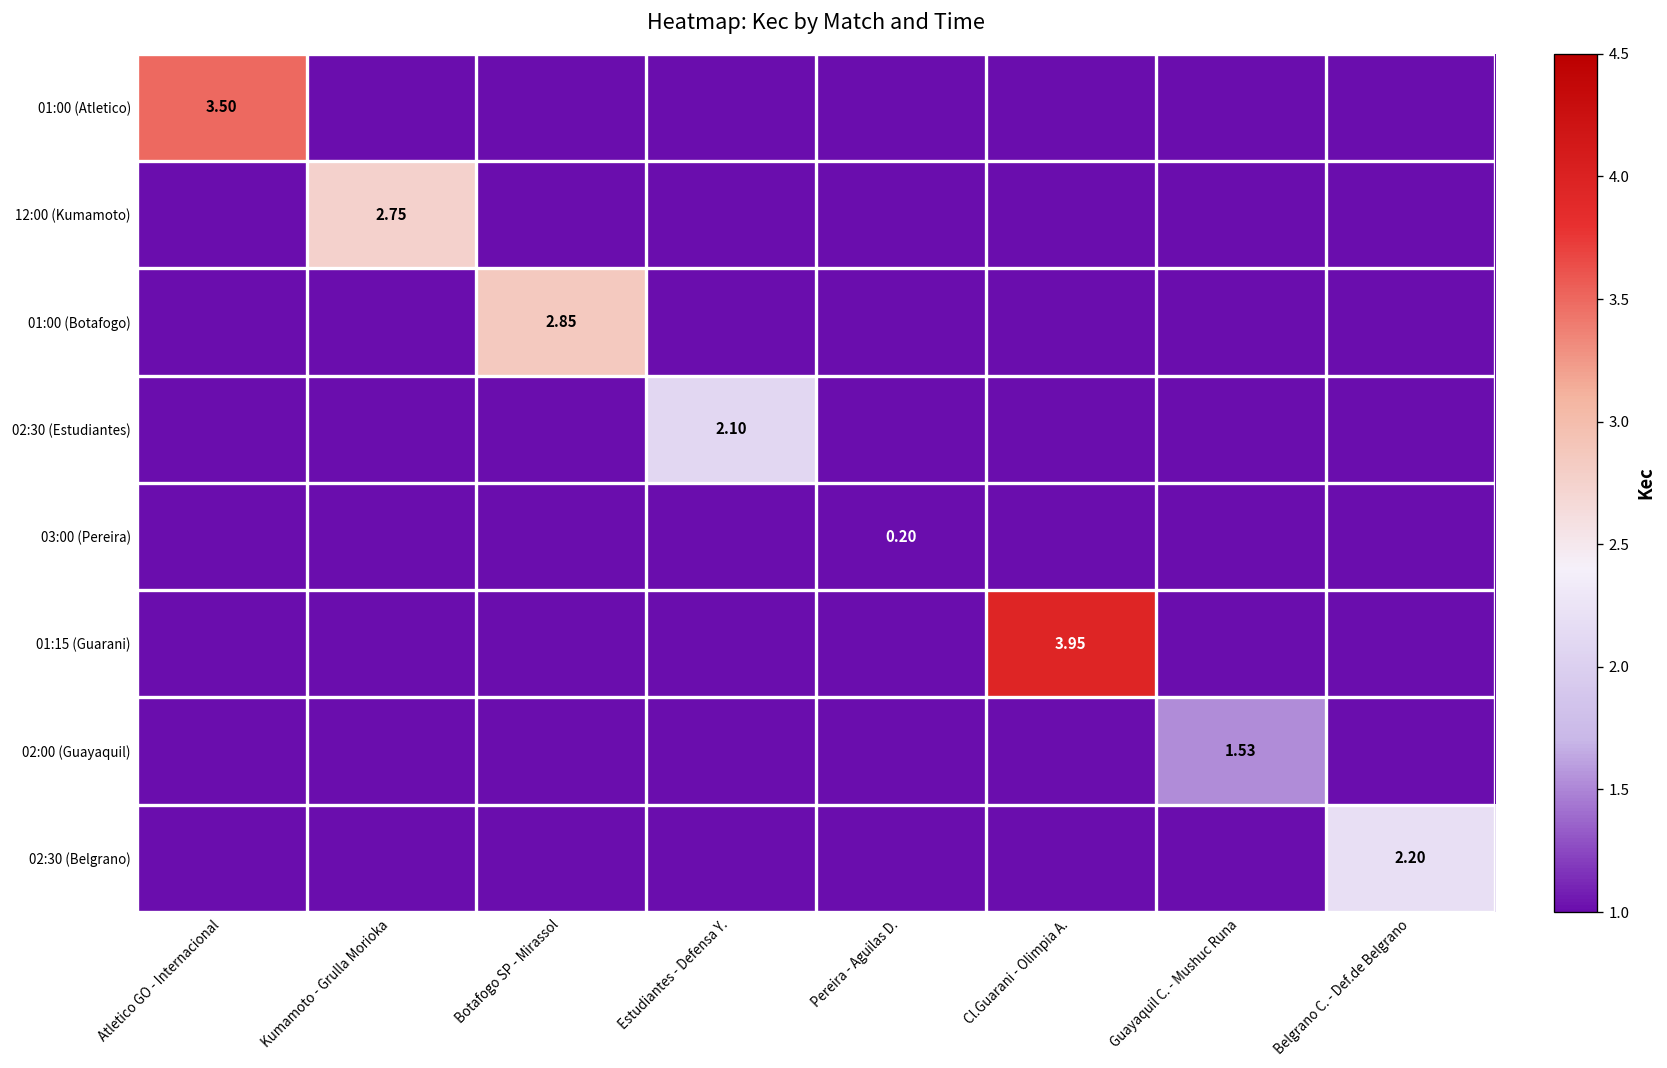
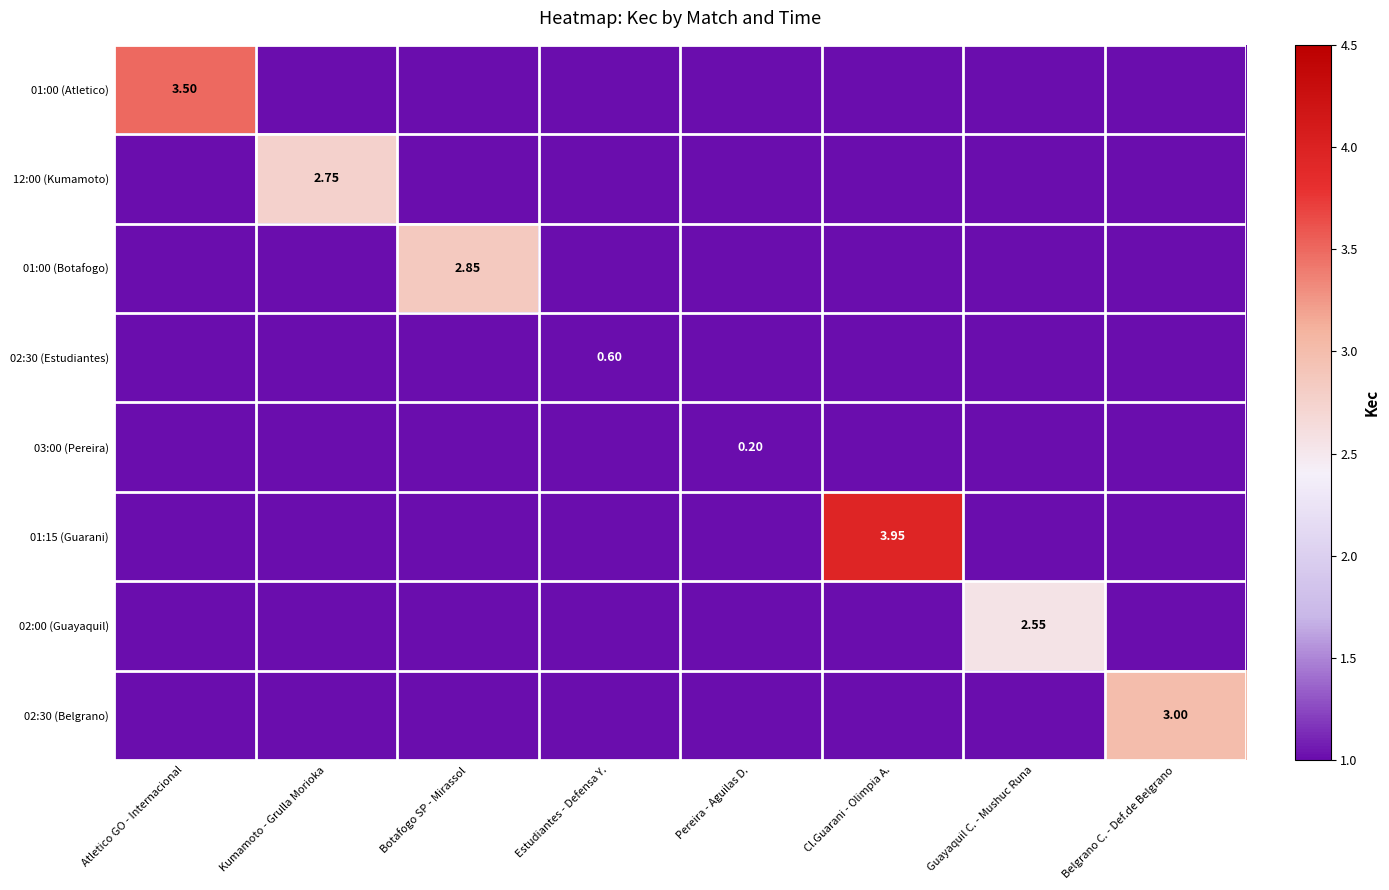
  {
    "01:00 (Atletico)": {
      "Atletico GO - Internacional": 3.50
    },
    "12:00 (Kumamoto)": {
      "Kumamoto - Grulla Morioka": 2.75
    },
    "01:00 (Botafogo)": {
      "Botafogo SP - Mirassol": 2.85
    },
    "02:30 (Estudiantes)": {
-     "Estudiantes - Defensa Y.": 2.10
+     "Estudiantes - Defensa Y.": 0.60
    },
    "03:00 (Pereira)": {
      "Pereira - Aguilas D.": 0.20
    },
    "01:15 (Guarani)": {
      "Cl.Guarani - Olimpia A.": 3.95
    },
    "02:00 (Guayaquil)": {
-     "Guayaquil C. - Mushuc Runa": 1.53
+     "Guayaquil C. - Mushuc Runa": 2.55
    },
    "02:30 (Belgrano)": {
-     "Belgrano C. - Def.de Belgrano": 2.20
+     "Belgrano C. - Def.de Belgrano": 3.00
    }
  }
